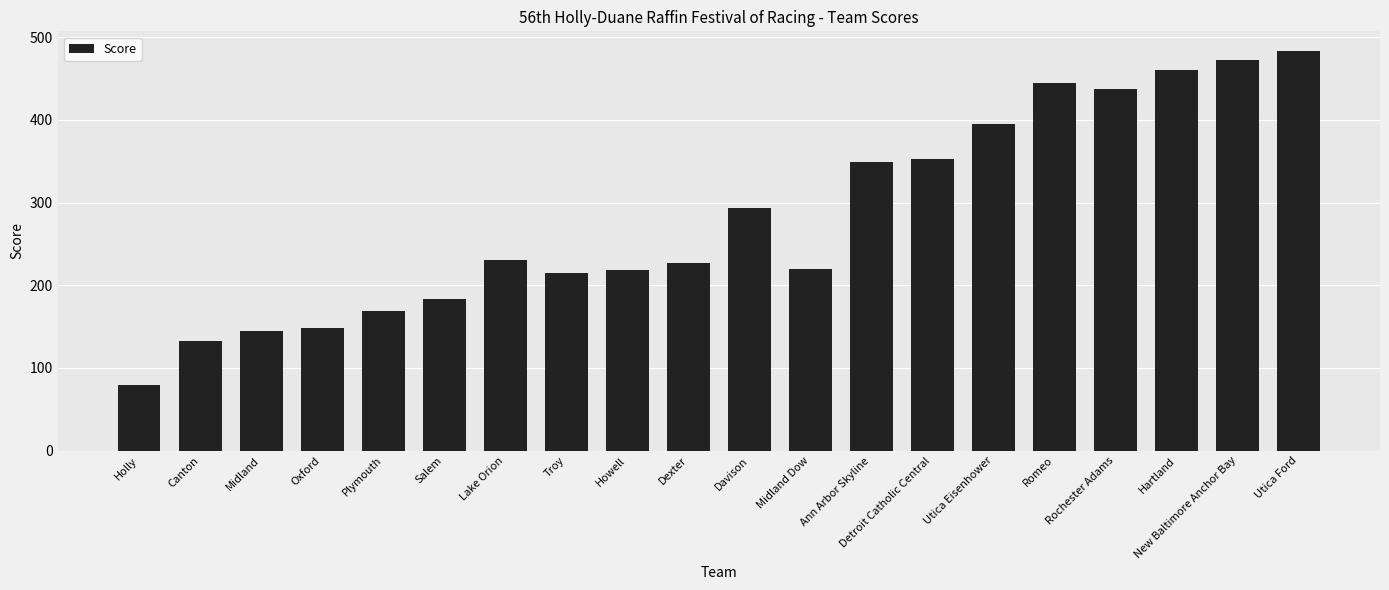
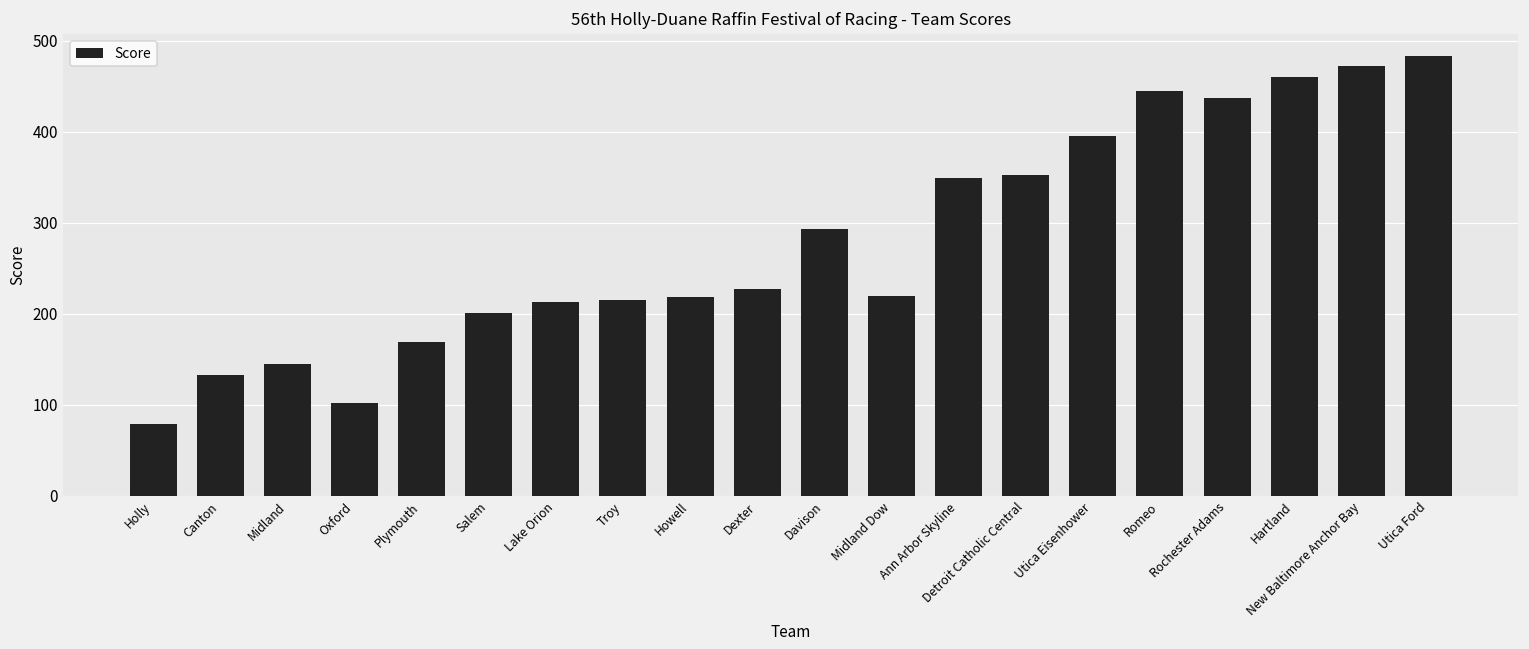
  {
    "Holly": 80,
    "Canton": 130,
    "Midland": 150,
-   "Oxford": 150,
+   "Oxford": 100,
    "Plymouth": 170,
-   "Salem": 180,
-   "Lake Orion": 230,
+   "Salem": 200,
+   "Lake Orion": 210,
    "Troy": 220,
    "Howell": 220,
    "Dexter": 230,
    "Davison": 290,
    "Midland Dow": 220,
    "Ann Arbor Skyline": 350,
    "Detroit Catholic Central": 350,
    "Utica Eisenhower": 400,
    "Romeo": 450,
    "Rochester Adams": 440,
    "Hartland": 460,
    "New Baltimore Anchor Bay": 470,
    "Utica Ford": 480
  }
